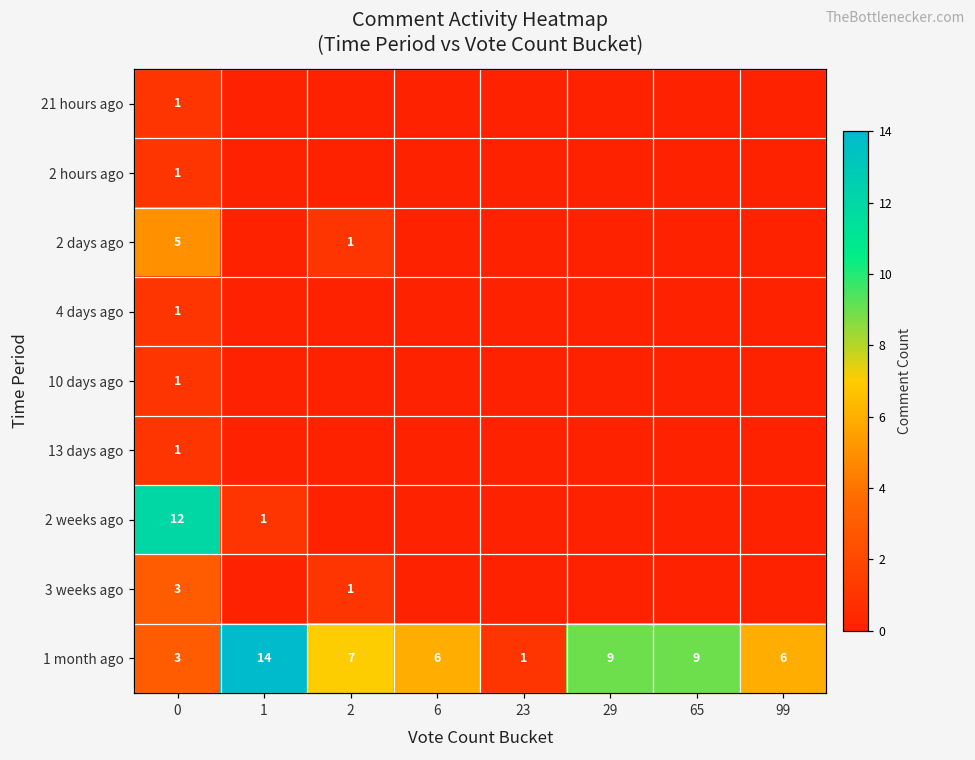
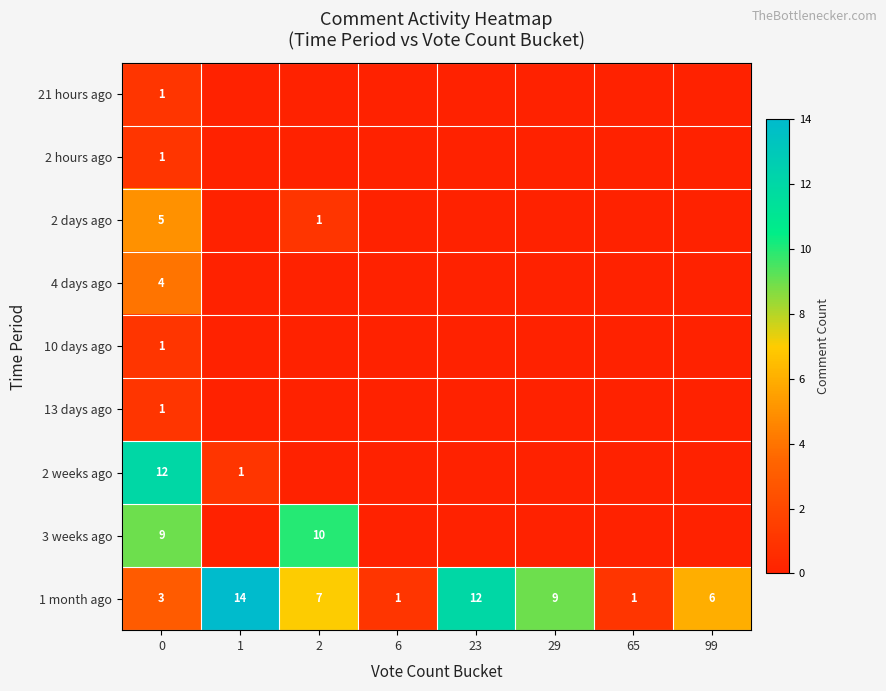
  {
    "21 hours ago": {
      "0": 1
    },
    "2 hours ago": {
      "0": 1
    },
    "2 days ago": {
      "0": 5,
      "2": 1
    },
    "4 days ago": {
-     "0": 1
+     "0": 4
    },
    "10 days ago": {
      "0": 1
    },
    "13 days ago": {
      "0": 1
    },
    "2 weeks ago": {
      "0": 12,
      "1": 1
    },
    "3 weeks ago": {
-     "0": 3,
-     "2": 1
+     "0": 9,
+     "2": 10
    },
    "1 month ago": {
      "0": 3,
      "1": 14,
      "2": 7,
-     "6": 6,
-     "23": 1,
+     "6": 1,
+     "23": 12,
      "29": 9,
-     "65": 9,
+     "65": 1,
      "99": 6
    }
  }
